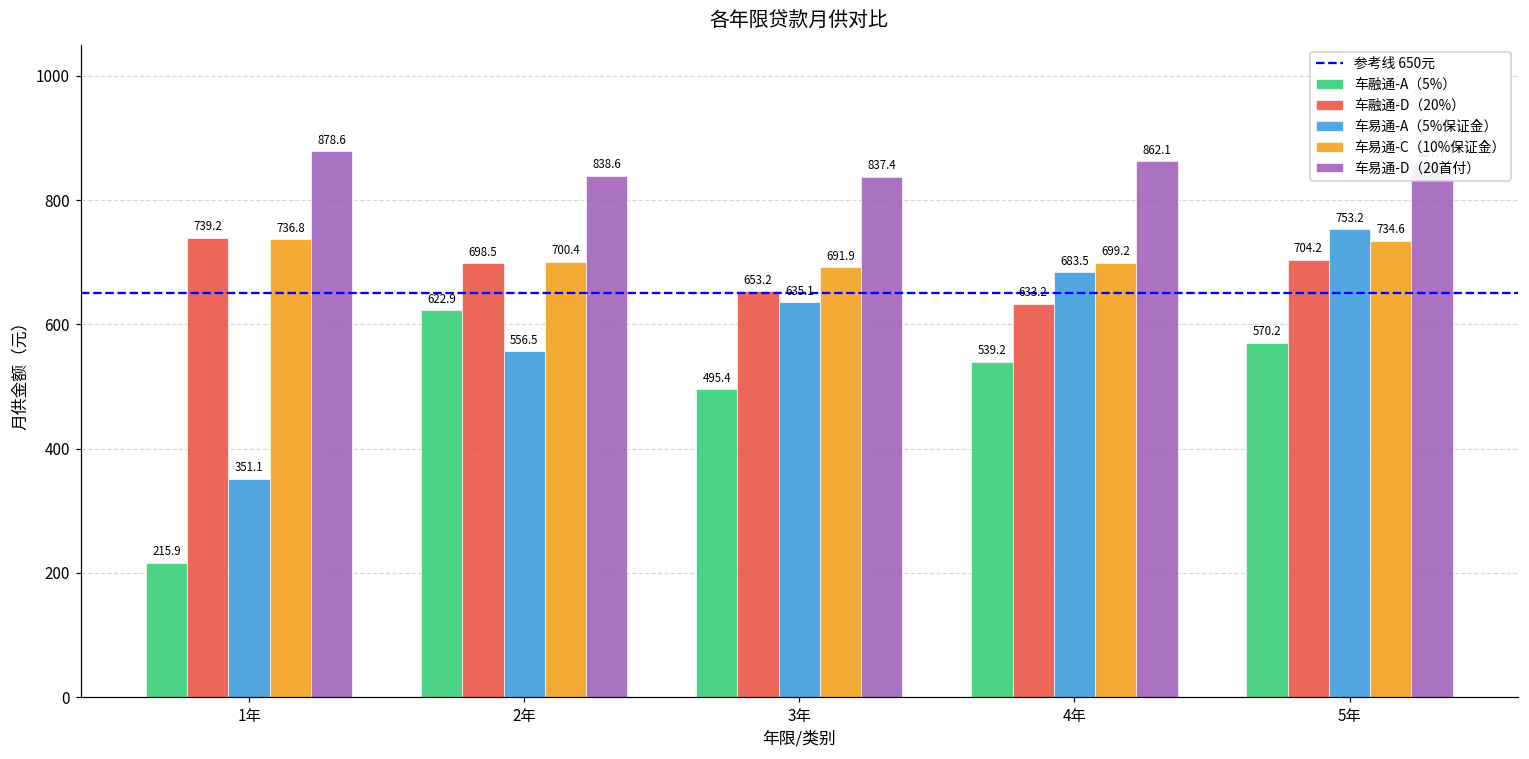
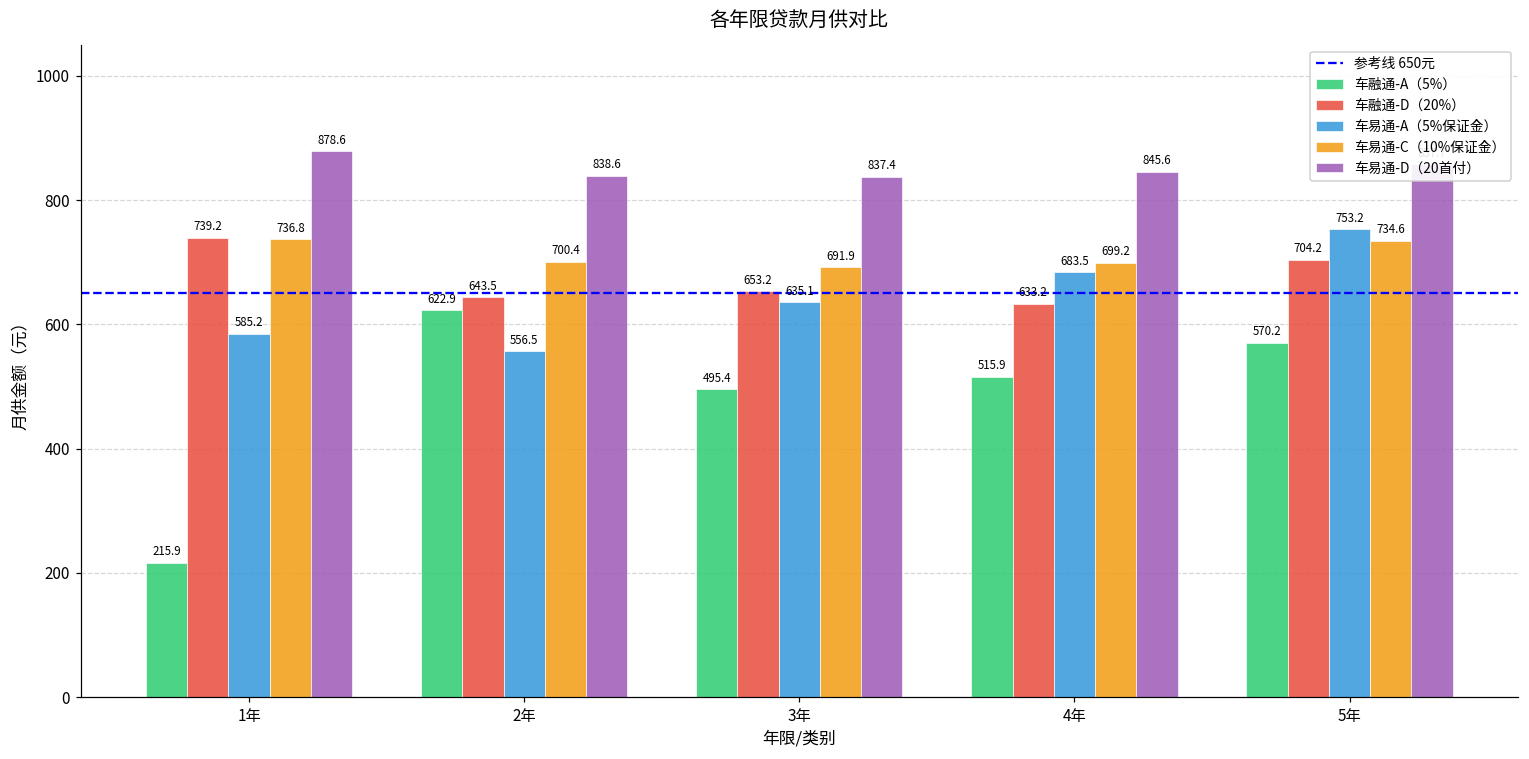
  {
    "车融通-A（5%）": {
      "1年": 215.9,
      "2年": 622.9,
      "3年": 495.4,
-     "4年": 539.2,
+     "4年": 515.9,
      "5年": 570.2
    },
    "车融通-D（20%）": {
      "1年": 739.2,
-     "2年": 698.5,
+     "2年": 643.5,
      "3年": 653.2,
      "4年": 633.2,
      "5年": 704.2
    },
    "车易通-A（5%保证金）": {
-     "1年": 351.1,
+     "1年": 585.2,
      "2年": 556.5,
      "3年": 635.1,
      "4年": 683.5,
      "5年": 753.2
    },
    "车易通-C（10%保证金）": {
      "1年": 736.8,
      "2年": 700.4,
      "3年": 691.9,
      "4年": 699.2,
      "5年": 734.6
    },
    "车易通-D（20首付）": {
      "1年": 878.6,
      "2年": 838.6,
      "3年": 837.4,
-     "4年": 862.1
+     "4年": 845.6
    }
  }
